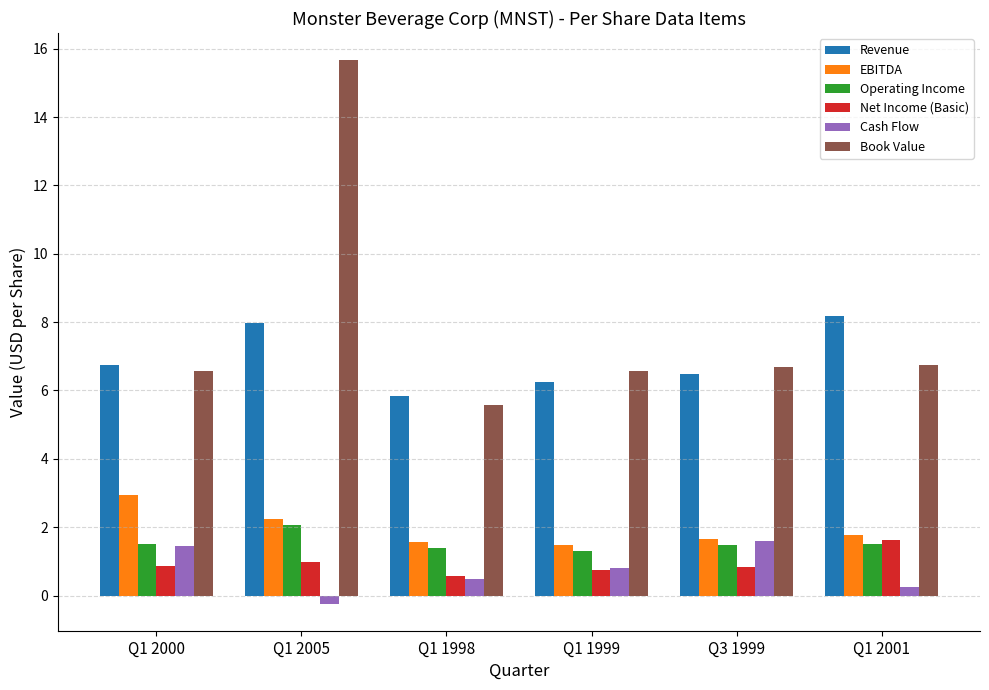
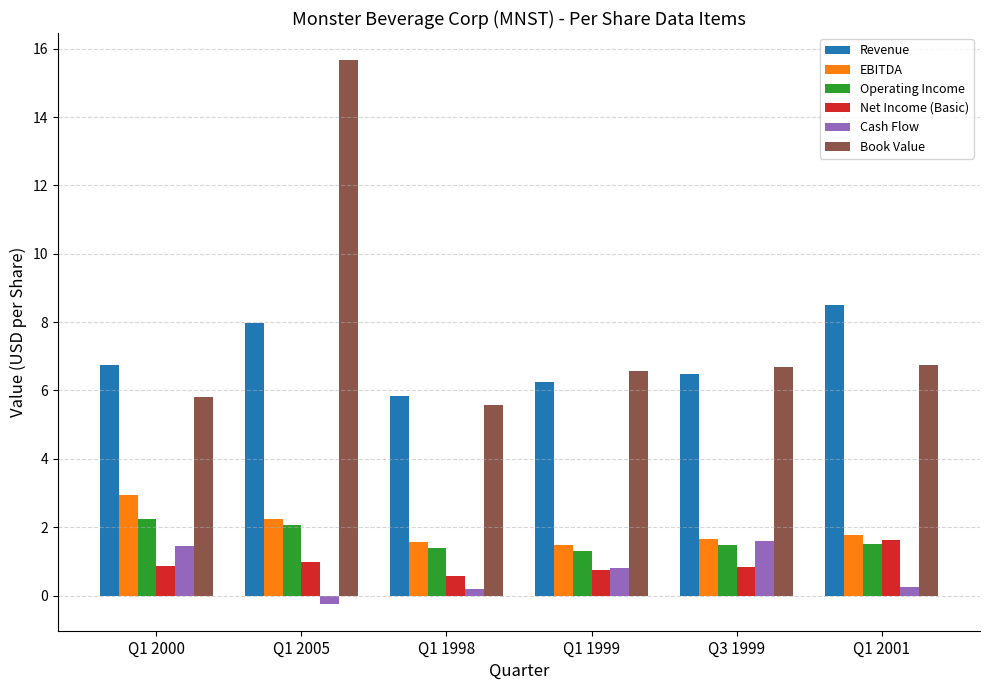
  {
    "Revenue": {
      "Q1 2000": 6.7,
      "Q1 2005": 8.0,
      "Q1 1998": 5.8,
      "Q1 1999": 6.2,
      "Q3 1999": 6.5,
-     "Q1 2001": 8.2
+     "Q1 2001": 8.5
    },
    "EBITDA": {
      "Q1 2000": 2.9,
      "Q1 2005": 2.3,
      "Q1 1998": 1.6,
      "Q1 1999": 1.5,
      "Q3 1999": 1.7,
      "Q1 2001": 1.8
    },
    "Operating Income": {
-     "Q1 2000": 1.5,
+     "Q1 2000": 2.2,
      "Q1 2005": 2.1,
      "Q1 1998": 1.4,
      "Q1 1999": 1.3,
      "Q3 1999": 1.5,
      "Q1 2001": 1.5
    },
    "Net Income (Basic)": {
      "Q1 2000": 0.9,
      "Q1 2005": 1.0,
      "Q1 1998": 0.6,
      "Q1 1999": 0.7,
      "Q3 1999": 0.8,
      "Q1 2001": 1.6
    },
    "Cash Flow": {
      "Q1 2000": 1.4,
      "Q1 2005": -0.2,
-     "Q1 1998": 0.5,
+     "Q1 1998": 0.2,
      "Q1 1999": 0.8,
      "Q3 1999": 1.6,
      "Q1 2001": 0.3
    },
    "Book Value": {
-     "Q1 2000": 6.6,
+     "Q1 2000": 5.8,
      "Q1 2005": 15.7,
      "Q1 1998": 5.6,
      "Q1 1999": 6.6,
      "Q3 1999": 6.7,
      "Q1 2001": 6.7
    }
  }
